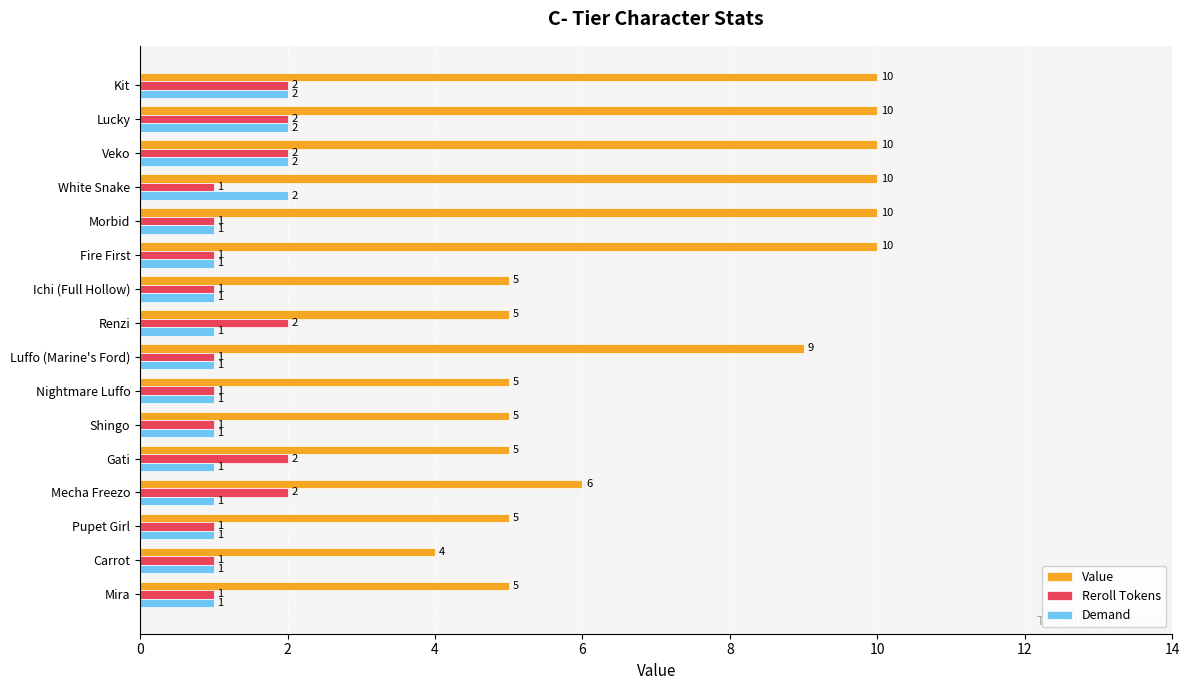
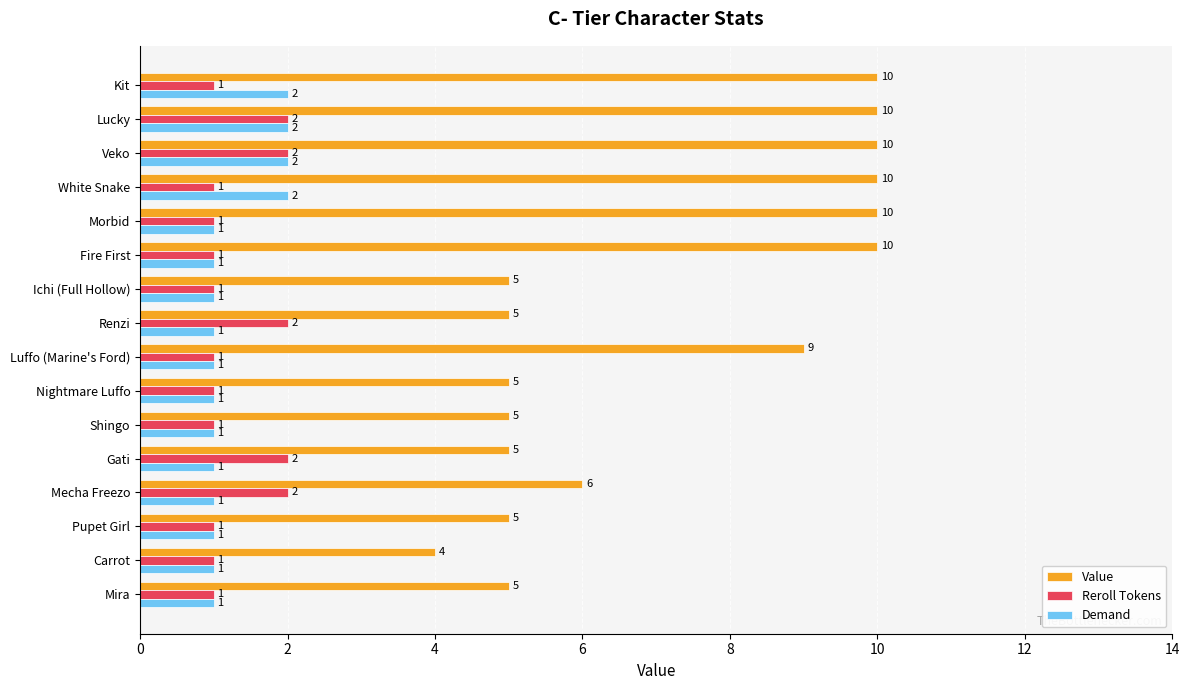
  {
    "Value": {
      "Kit": 10,
      "Lucky": 10,
      "Veko": 10,
      "White Snake": 10,
      "Morbid": 10,
      "Fire First": 10,
      "Ichi (Full Hollow)": 5,
      "Renzi": 5,
      "Luffo (Marine's Ford)": 9,
      "Nightmare Luffo": 5,
      "Shingo": 5,
      "Gati": 5,
      "Mecha Freezo": 6,
      "Pupet Girl": 5,
      "Carrot": 4,
      "Mira": 5
    },
    "Reroll Tokens": {
-     "Kit": 2,
+     "Kit": 1,
      "Lucky": 2,
      "Veko": 2,
      "White Snake": 1,
      "Morbid": 1,
      "Ichi (Full Hollow)": 1,
      "Renzi": 2,
      "Luffo (Marine's Ford)": 1,
      "Nightmare Luffo": 1,
      "Shingo": 1,
      "Gati": 2,
      "Mecha Freezo": 2,
      "Pupet Girl": 1,
      "Carrot": 1,
      "Mira": 1
    },
    "Demand": {
      "Kit": 2,
      "Veko": 2,
      "White Snake": 2,
      "Morbid": 1,
      "Fire First": 1,
      "Ichi (Full Hollow)": 1,
      "Renzi": 1,
      "Luffo (Marine's Ford)": 1,
      "Nightmare Luffo": 1,
      "Shingo": 1,
      "Gati": 1,
      "Mecha Freezo": 1,
      "Pupet Girl": 1,
      "Carrot": 1,
      "Mira": 1
    }
  }
